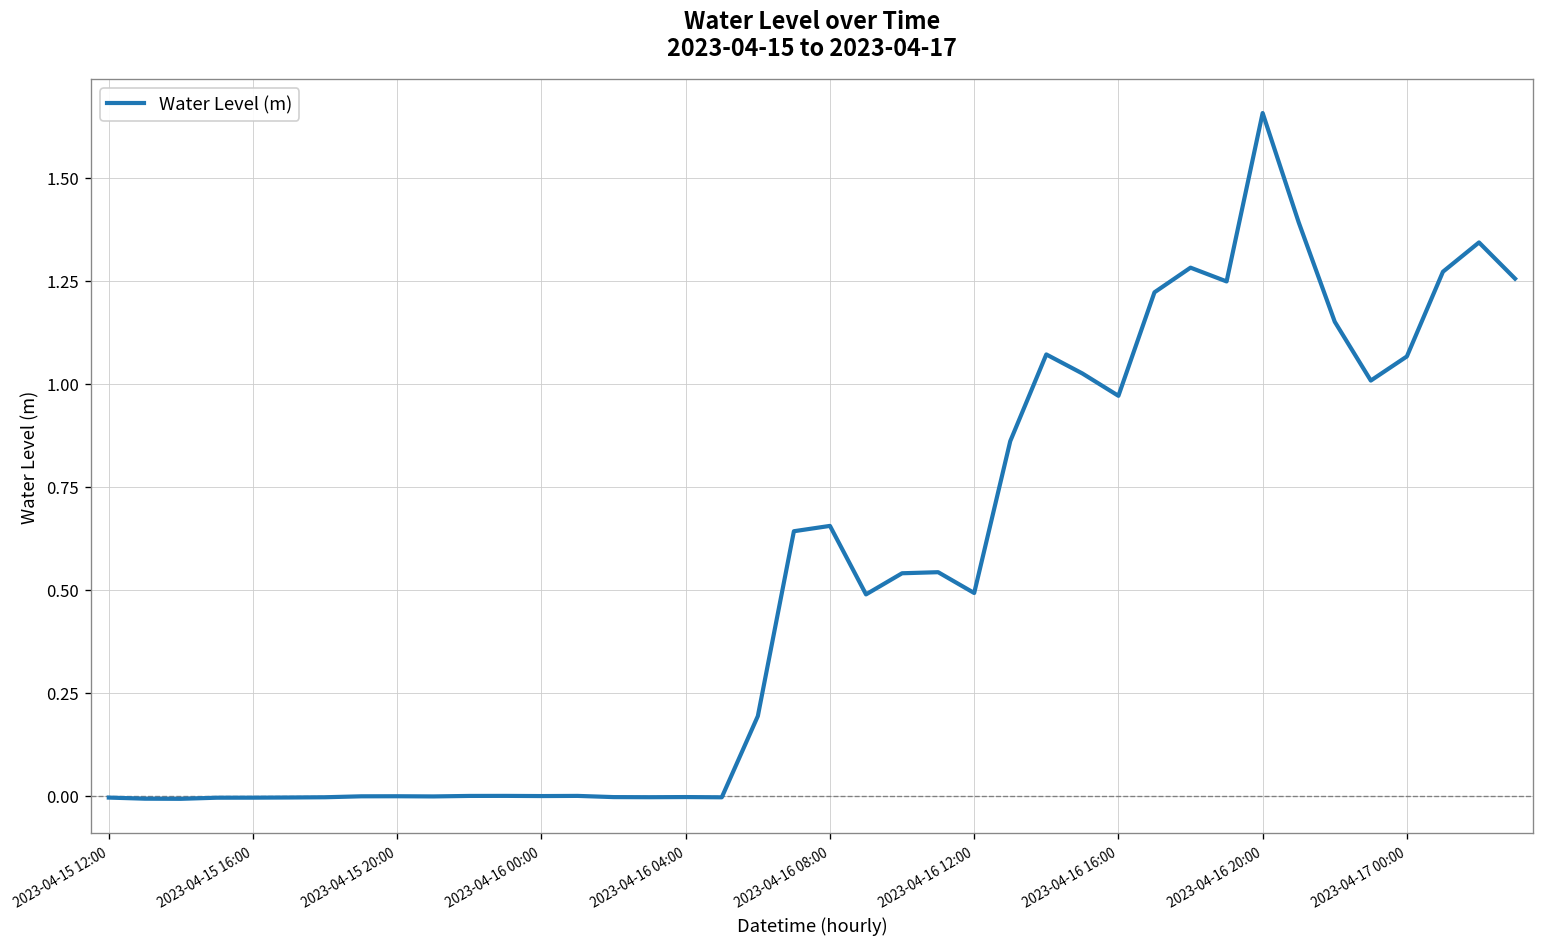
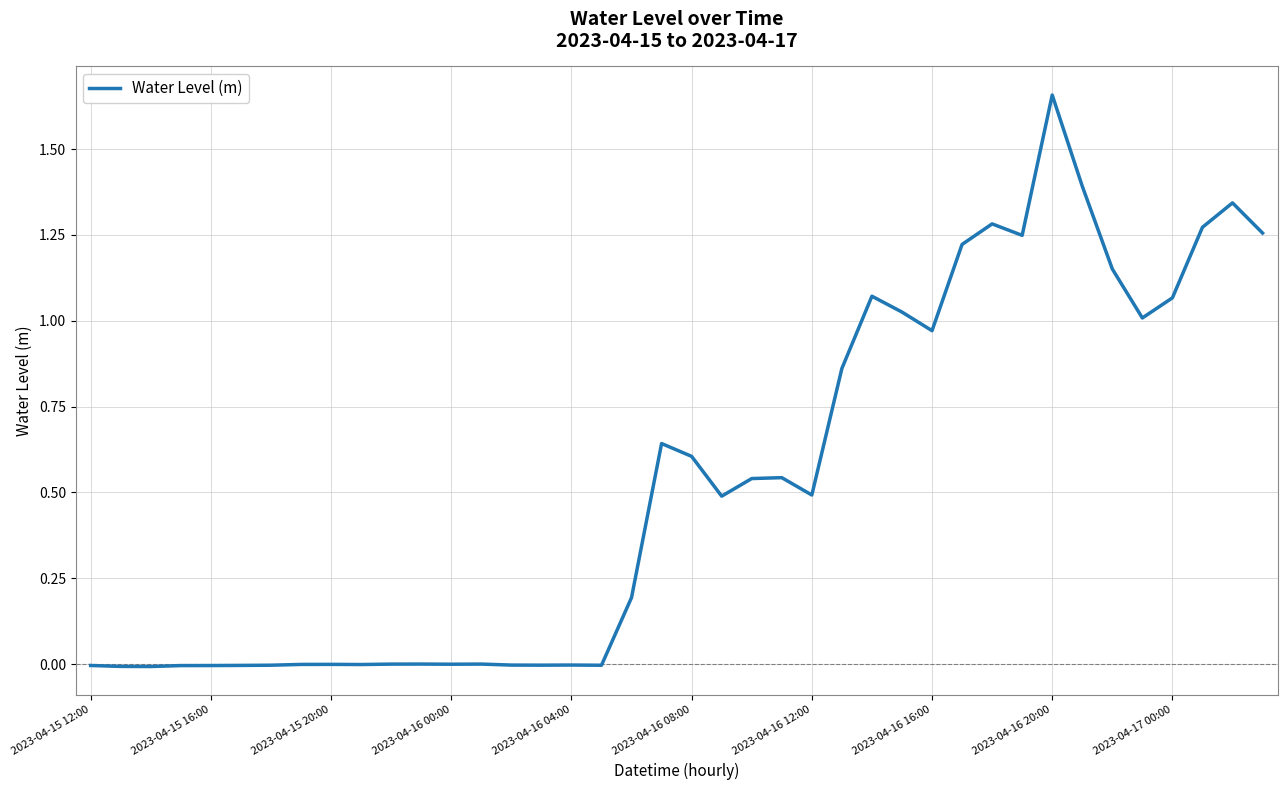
  {
    "2023-04-15 12:00": 0.00,
    "2023-04-15 16:00": 0.00,
    "2023-04-15 20:00": 0.00,
    "2023-04-16 00:00": 0.00,
    "2023-04-16 04:00": 0.00,
-   "2023-04-16 08:00": 0.66,
+   "2023-04-16 08:00": 0.60,
    "2023-04-16 12:00": 0.49,
    "2023-04-16 16:00": 0.97,
    "2023-04-16 20:00": 1.66,
    "2023-04-17 00:00": 1.07
  }
